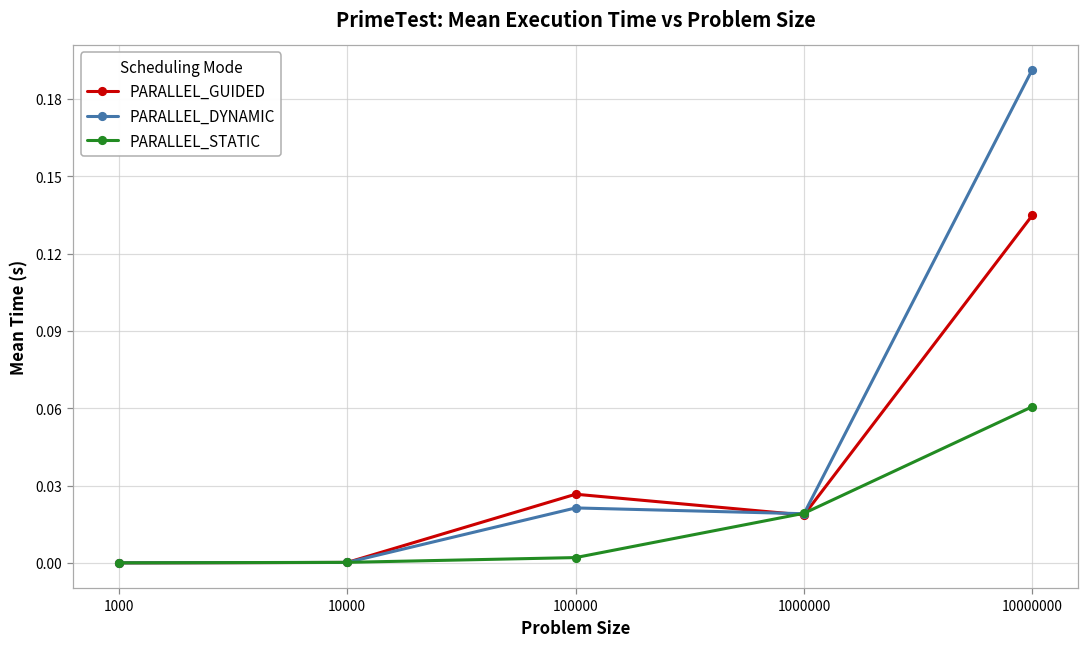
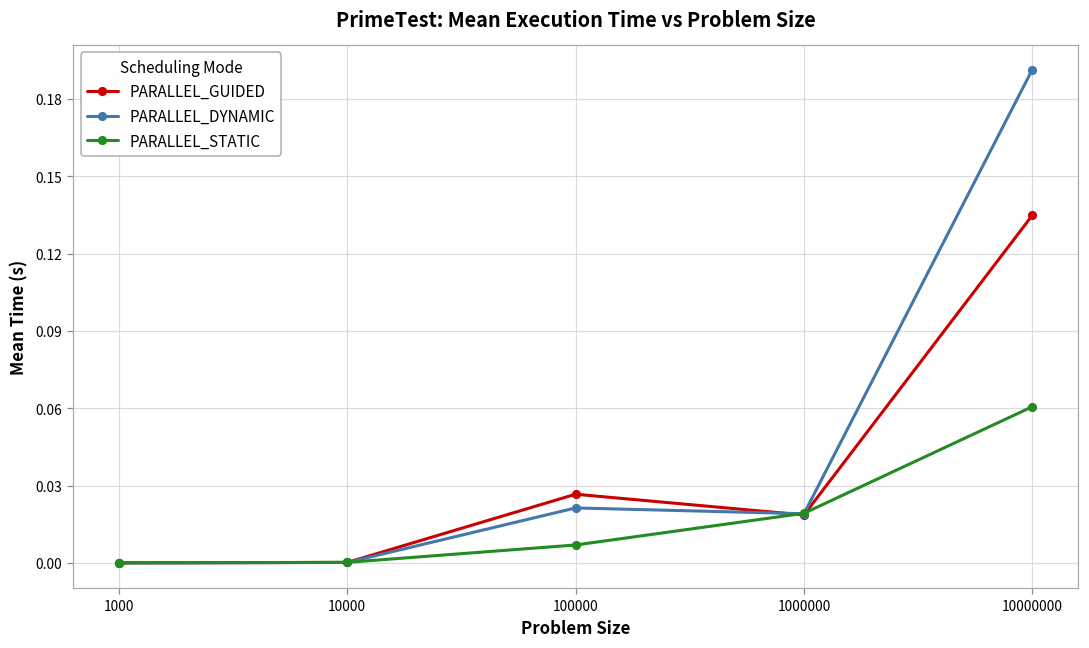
  {
    "PARALLEL_GUIDED": {
      "100000": 0.027,
      "10000000": 0.135
    },
    "PARALLEL_DYNAMIC": {
      "100000": 0.021,
      "10000000": 0.191
    },
    "PARALLEL_STATIC": {
-     "100000": 0.002,
+     "100000": 0.007,
      "10000000": 0.061
    }
  }
